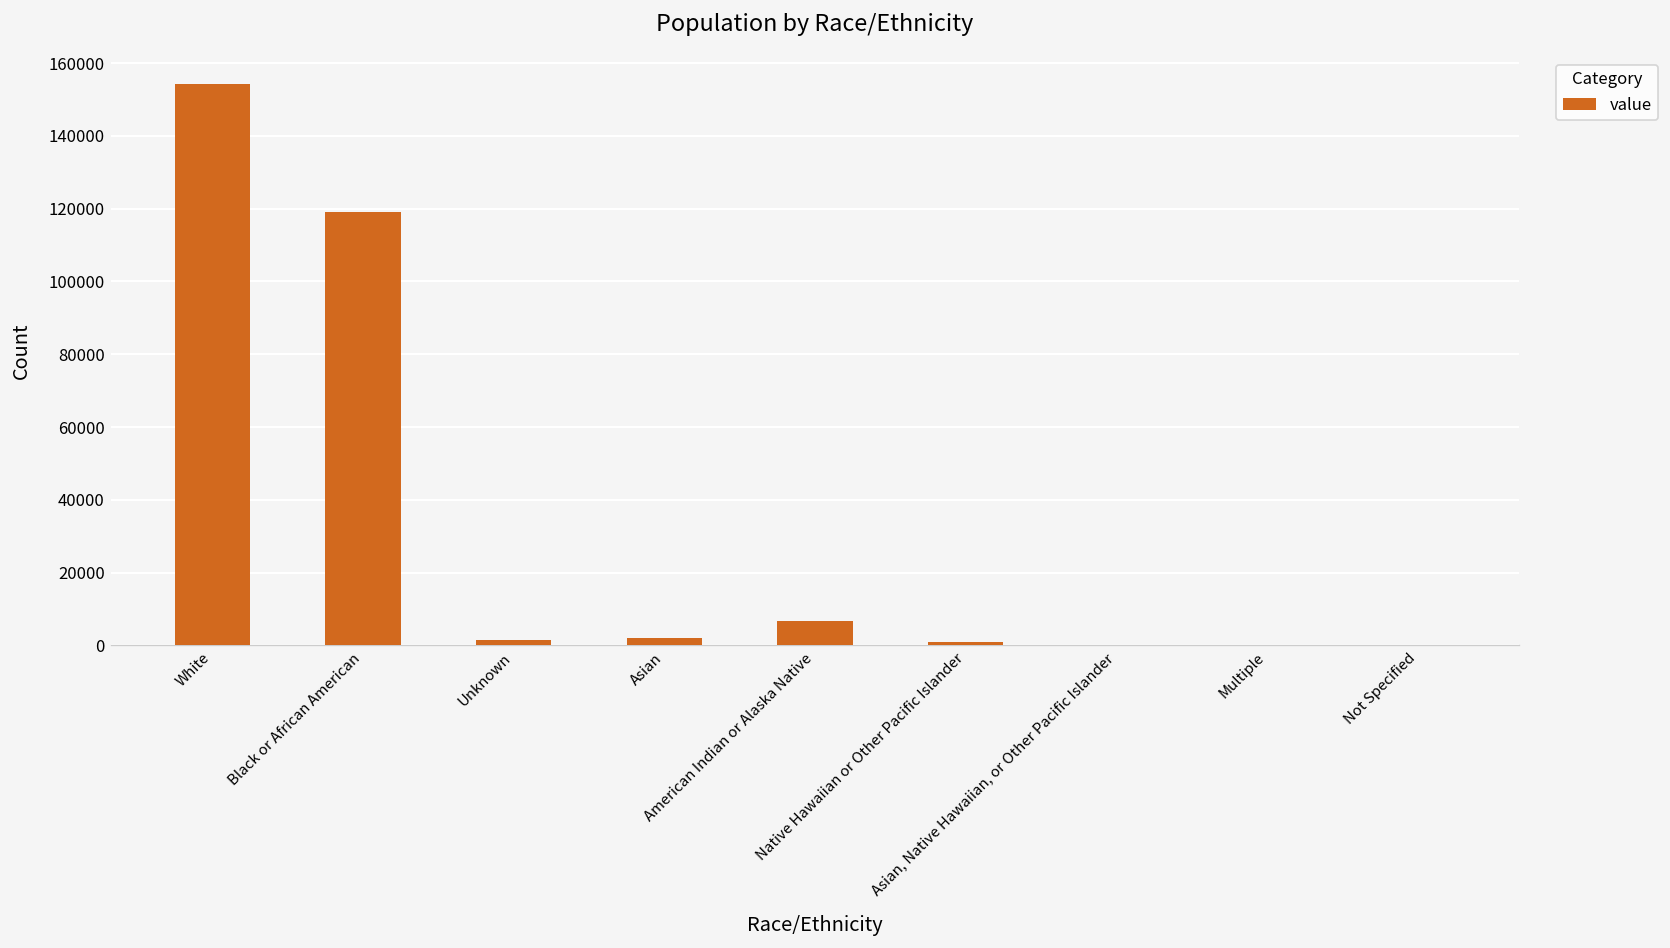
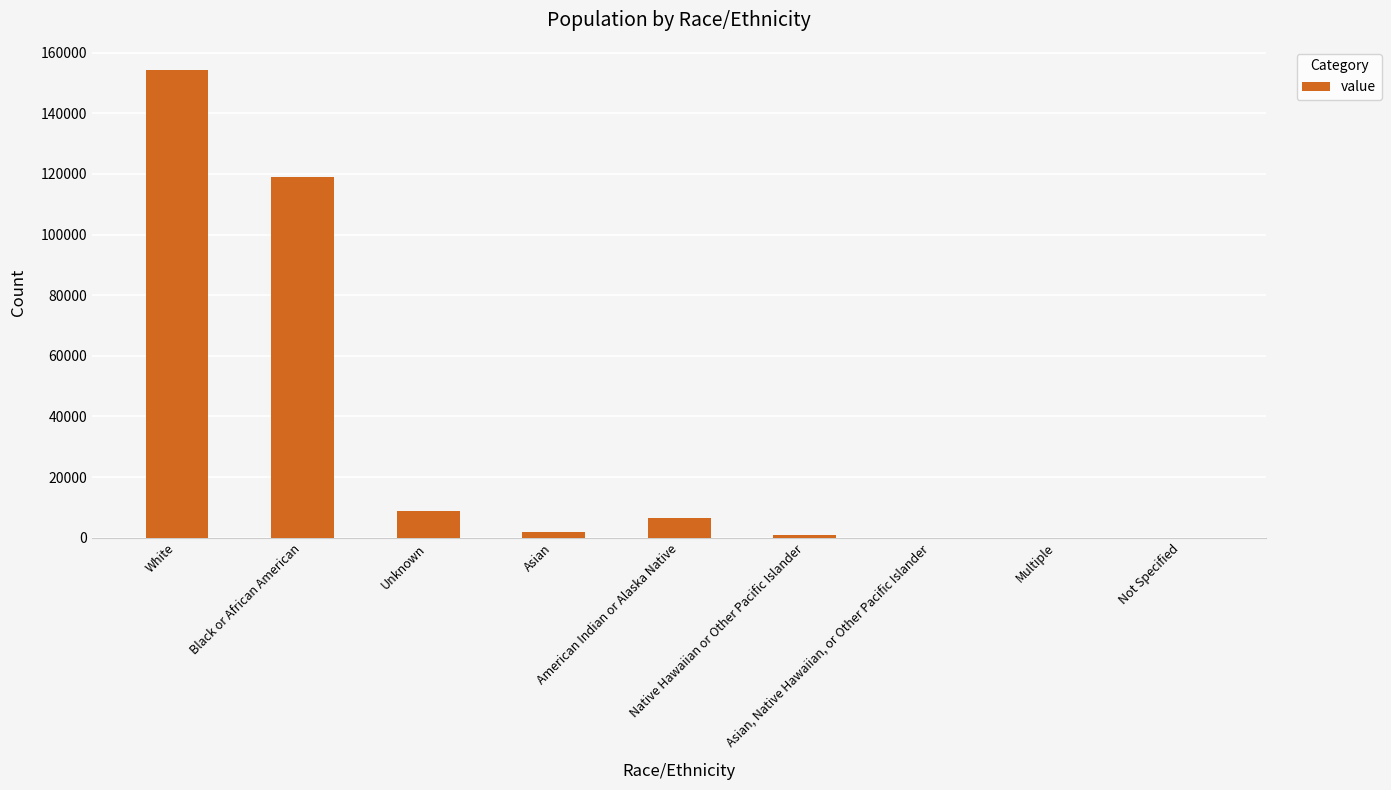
  {
    "White": 154000,
    "Black or African American": 119000,
-   "Unknown": 2000,
+   "Unknown": 9000,
    "Asian": 2000,
    "American Indian or Alaska Native": 7000,
    "Native Hawaiian or Other Pacific Islander": 1000,
    "Asian, Native Hawaiian, or Other Pacific Islander": 0,
    "Multiple": 0,
    "Not Specified": 0
  }
